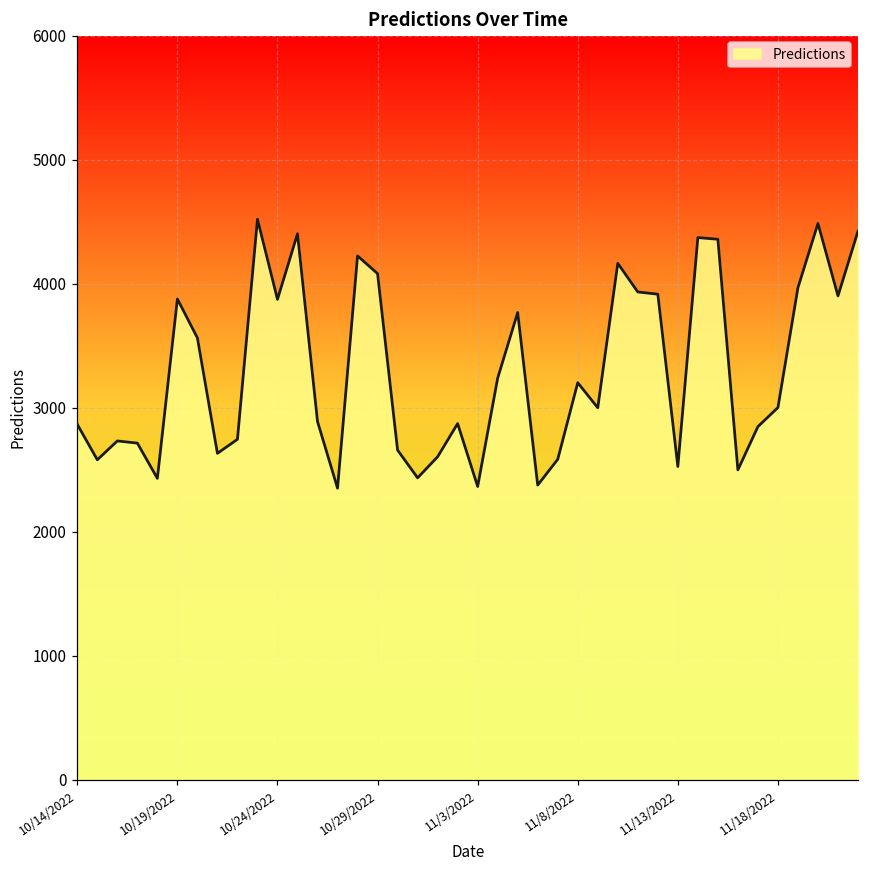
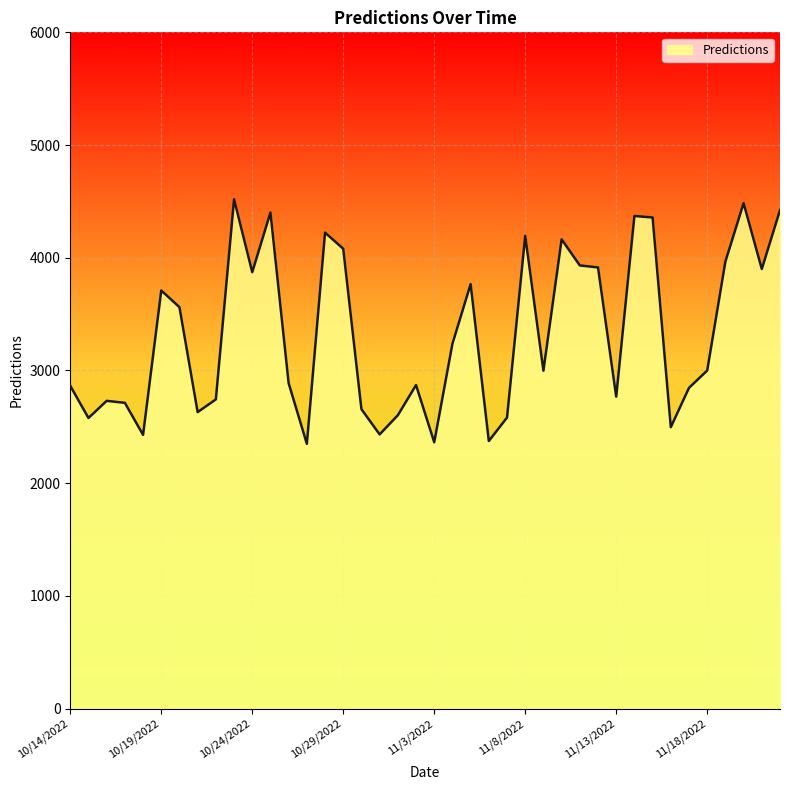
  {
    "10/14/2022": 2860,
-   "10/19/2022": 3880,
+   "10/19/2022": 3710,
    "10/24/2022": 3870,
    "10/29/2022": 4080,
    "11/3/2022": 2360,
-   "11/8/2022": 3200,
-   "11/13/2022": 2520,
+   "11/8/2022": 4190,
+   "11/13/2022": 2770,
    "11/18/2022": 3000
  }
